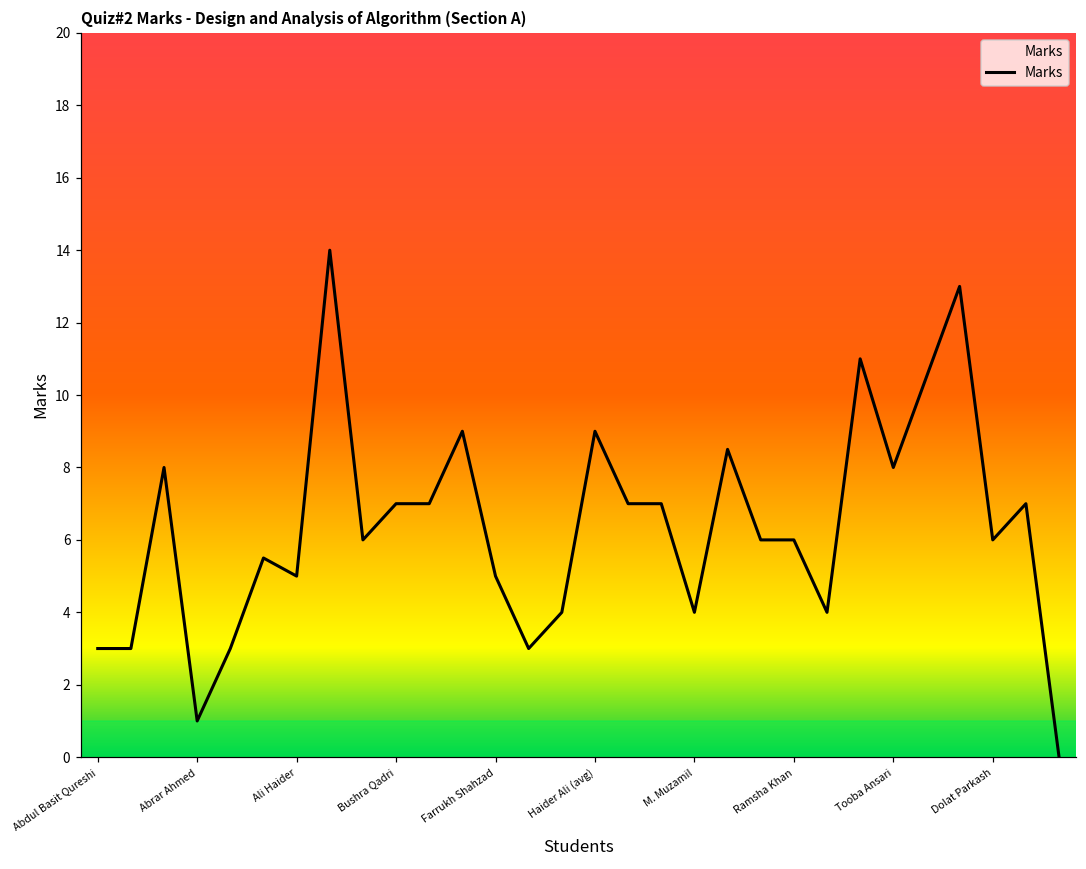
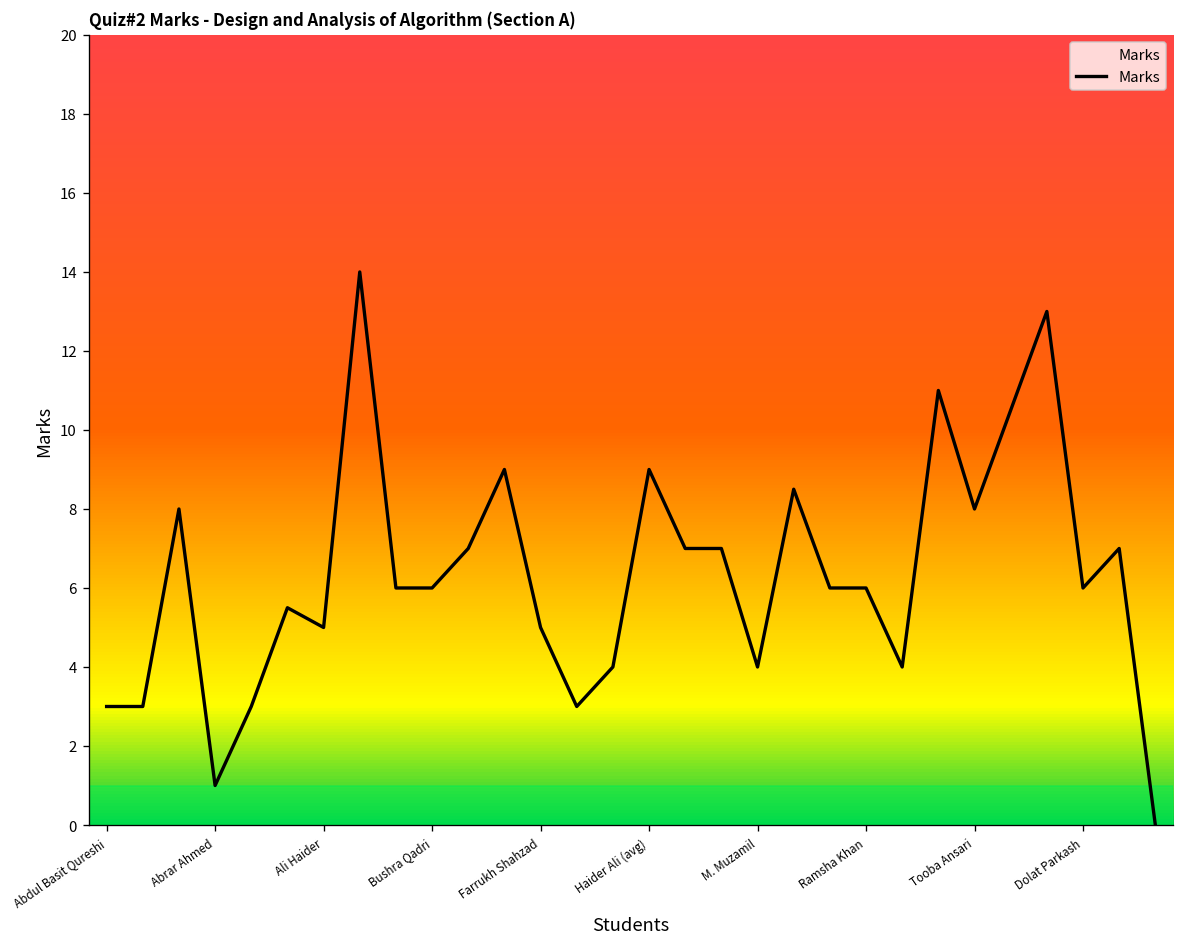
  {
    "Abdul Basit Qureshi": 3,
    "Abrar Ahmed": 1,
    "Ali Haider": 5,
-   "Bushra Qadri": 7,
+   "Bushra Qadri": 6,
    "Farrukh Shahzad": 5,
    "Haider Ali (avg)": 9,
    "M. Muzamil": 4,
    "Ramsha Khan": 6,
    "Tooba Ansari": 8,
    "Dolat Parkash": 6
  }
